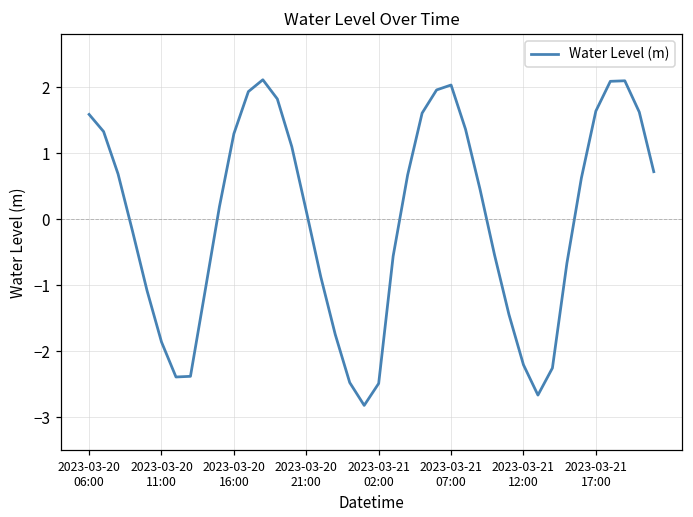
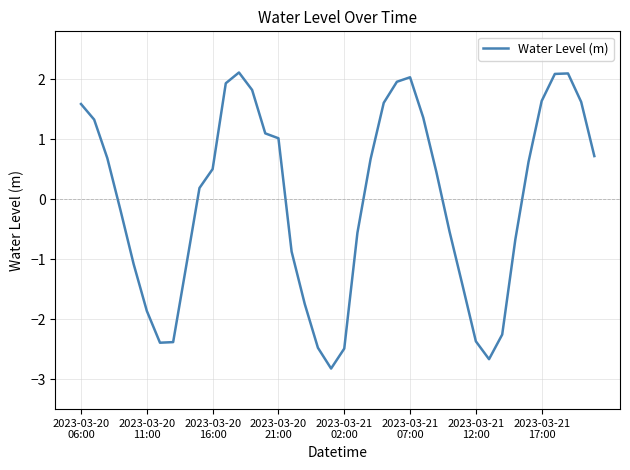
  {
    "2023-03-20 06:00": 1.6,
    "2023-03-20 11:00": -1.9,
-   "2023-03-20 16:00": 1.3,
-   "2023-03-20 21:00": 0.1,
+   "2023-03-20 16:00": 0.5,
+   "2023-03-20 21:00": 1.0,
    "2023-03-21 02:00": -2.5,
    "2023-03-21 07:00": 2.0,
-   "2023-03-21 12:00": -2.2,
+   "2023-03-21 12:00": -2.4,
    "2023-03-21 17:00": 1.6
  }
